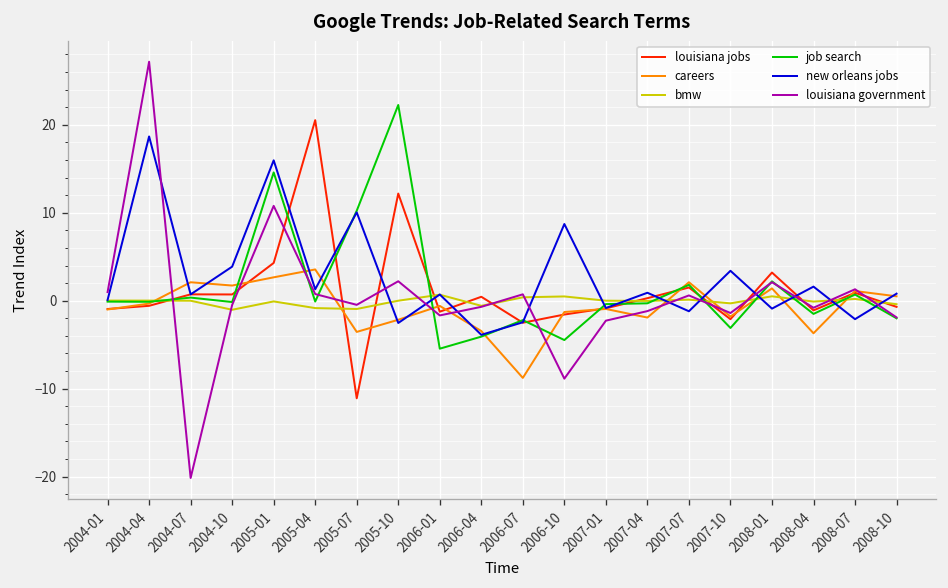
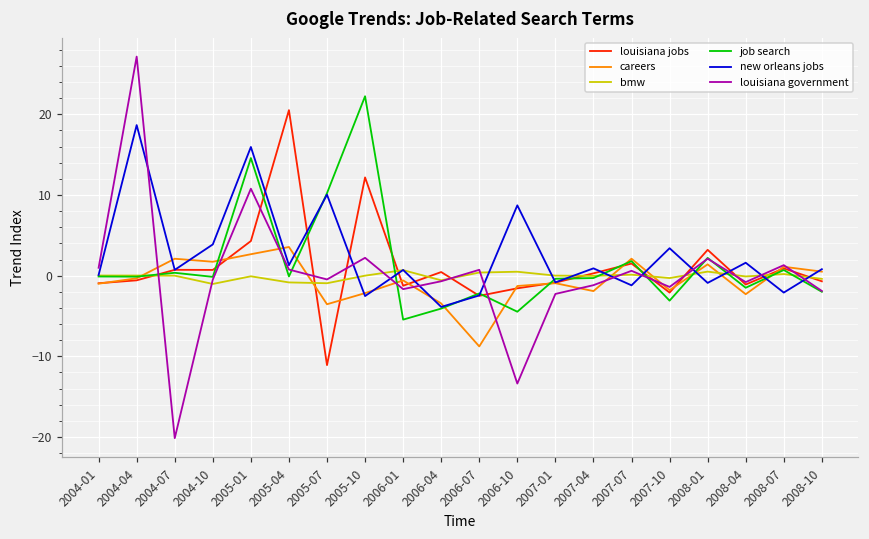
  {
    "louisiana jobs": {
      "2004-10": 1,
      "2005-01": 4,
      "2005-04": 21,
      "2005-07": -11,
      "2005-10": 12,
      "2006-01": -1,
      "2006-04": 0,
      "2008-01": 3
    },
    "careers": {
      "2004-07": 2,
      "2004-10": 2,
      "2005-01": 3,
      "2005-04": 4,
      "2005-07": -4,
      "2005-10": -2,
      "2006-01": -1,
      "2006-04": -3,
      "2006-07": -9,
      "2007-04": -2,
      "2008-01": 1,
-     "2008-04": -4
+     "2008-04": -2
    },
    "bmw": {
      "2004-07": 0,
      "2004-10": -1,
      "2005-01": 0,
      "2005-04": -1,
      "2005-07": -1,
      "2005-10": 0,
      "2006-10": 0,
      "2007-01": 0,
      "2007-07": 0,
      "2007-10": 0,
      "2008-01": 1,
      "2008-04": 0,
      "2008-07": 0
    },
    "job search": {
      "2004-07": 0,
      "2005-01": 15,
      "2005-04": 0,
      "2005-10": 22,
      "2006-01": -5,
      "2006-10": -4,
      "2007-01": 0,
      "2007-10": -3,
      "2008-04": -2
    },
    "new orleans jobs": {
      "2004-04": 19,
      "2004-10": 4,
      "2005-01": 16,
      "2005-04": 1,
      "2005-10": -3,
      "2006-10": 9,
      "2007-04": 1,
      "2007-07": -1,
      "2007-10": 3,
      "2008-01": -1,
      "2008-04": 2,
      "2008-07": -2
    },
    "louisiana government": {
      "2004-01": 1,
      "2004-04": 27,
      "2004-07": -20,
      "2005-01": 11,
      "2005-04": 1,
      "2005-07": 0,
      "2005-10": 2,
      "2006-01": -2,
-     "2006-10": -9,
+     "2006-10": -13,
      "2007-01": -2,
      "2007-04": -1,
      "2007-07": 1,
      "2007-10": -1
    }
  }
